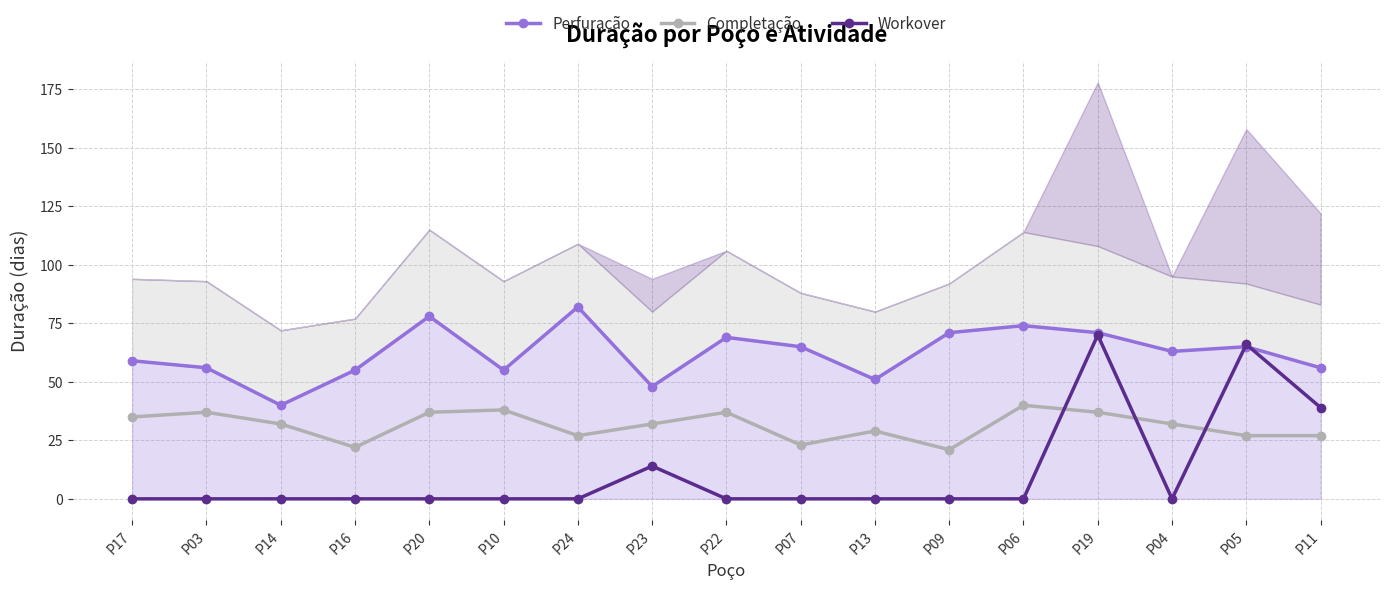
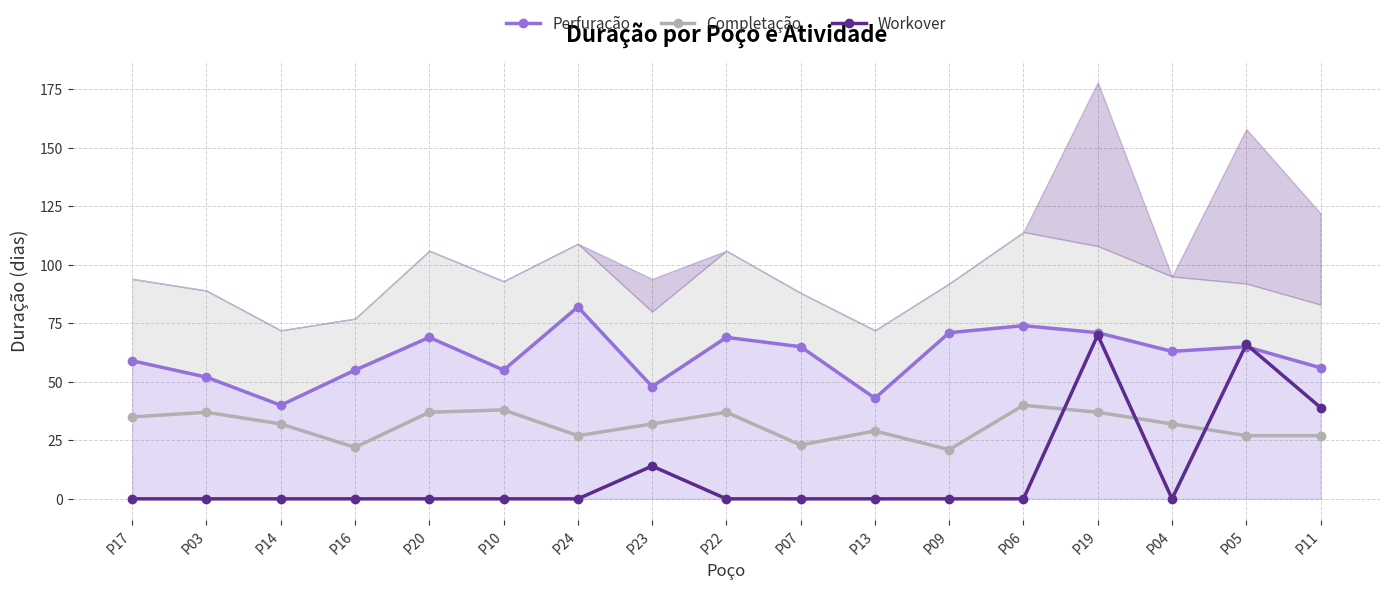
  {
    "Perfuração": {
      "P17": 59,
-     "P03": 56,
+     "P03": 52,
      "P14": 40,
      "P16": 55,
-     "P20": 78,
+     "P20": 69,
      "P10": 55,
      "P24": 82,
      "P23": 48,
      "P22": 69,
      "P07": 65,
-     "P13": 51,
+     "P13": 43,
      "P09": 71,
      "P06": 74,
      "P04": 63,
      "P11": 56
    }
  }
